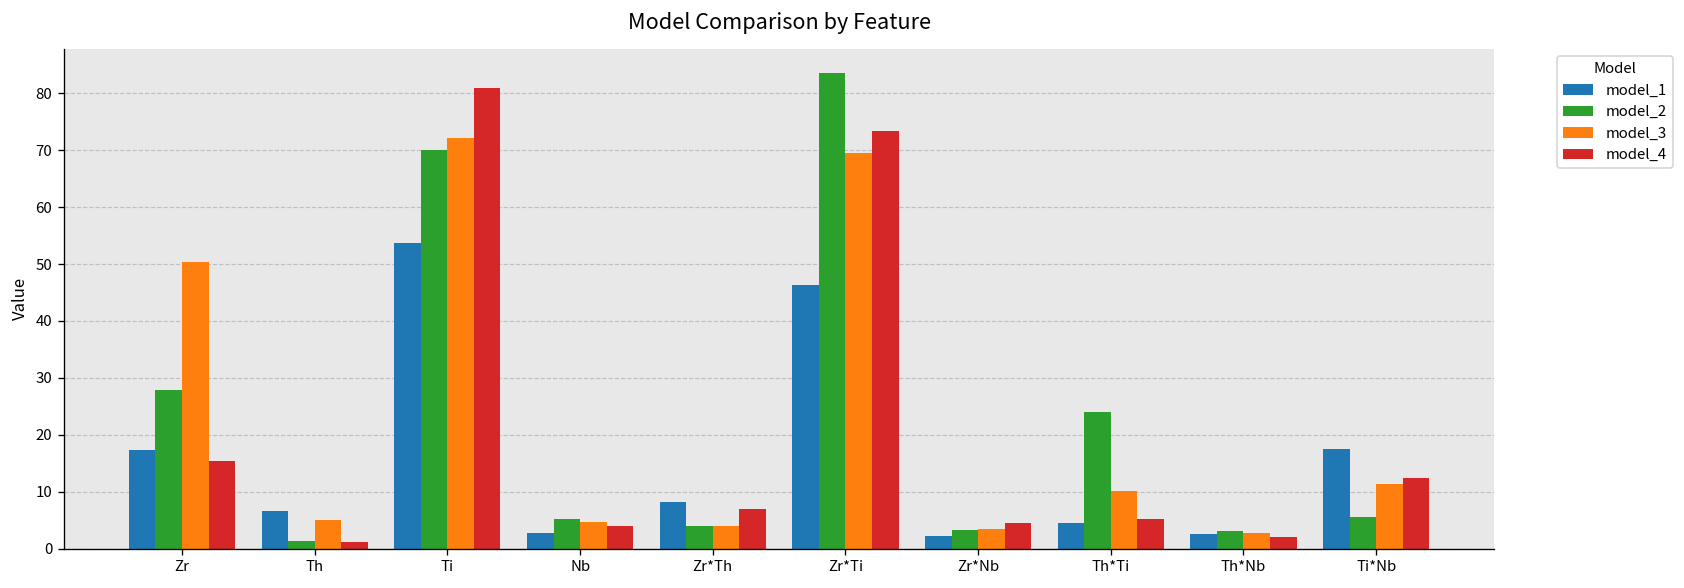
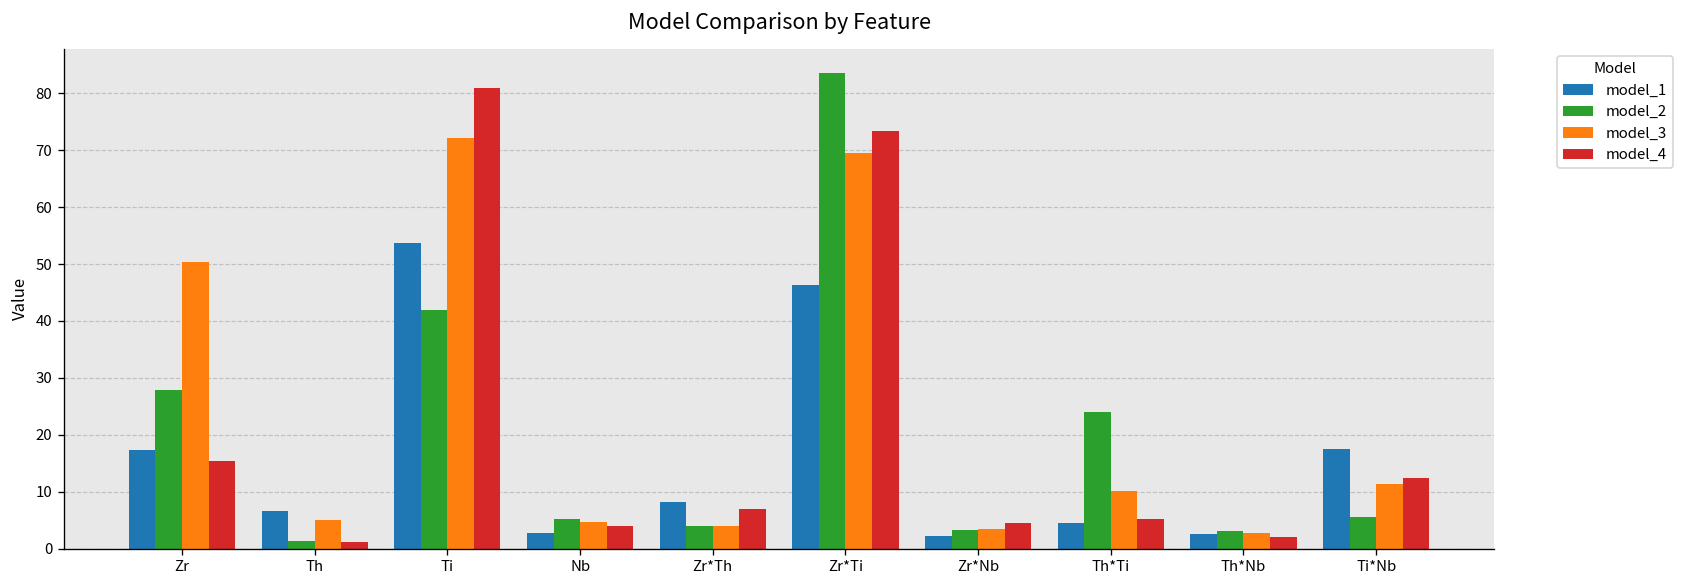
  {
    "model_1": {
      "Zr": 17,
      "Th": 7,
      "Ti": 54,
      "Nb": 3,
      "Zr*Th": 8,
      "Zr*Ti": 46,
      "Zr*Nb": 2,
      "Th*Ti": 5,
      "Th*Nb": 3,
      "Ti*Nb": 17
    },
    "model_2": {
      "Zr": 28,
      "Th": 1,
-     "Ti": 70,
+     "Ti": 42,
      "Nb": 5,
      "Zr*Th": 4,
      "Zr*Ti": 84,
      "Zr*Nb": 3,
      "Th*Ti": 24,
      "Th*Nb": 3,
      "Ti*Nb": 6
    },
    "model_3": {
      "Zr": 50,
      "Th": 5,
      "Ti": 72,
      "Nb": 5,
      "Zr*Th": 4,
      "Zr*Ti": 70,
      "Zr*Nb": 3,
      "Th*Ti": 10,
      "Th*Nb": 3,
      "Ti*Nb": 11
    },
    "model_4": {
      "Zr": 15,
      "Th": 1,
      "Ti": 81,
      "Nb": 4,
      "Zr*Th": 7,
      "Zr*Ti": 73,
      "Zr*Nb": 4,
      "Th*Ti": 5,
      "Th*Nb": 2,
      "Ti*Nb": 12
    }
  }
